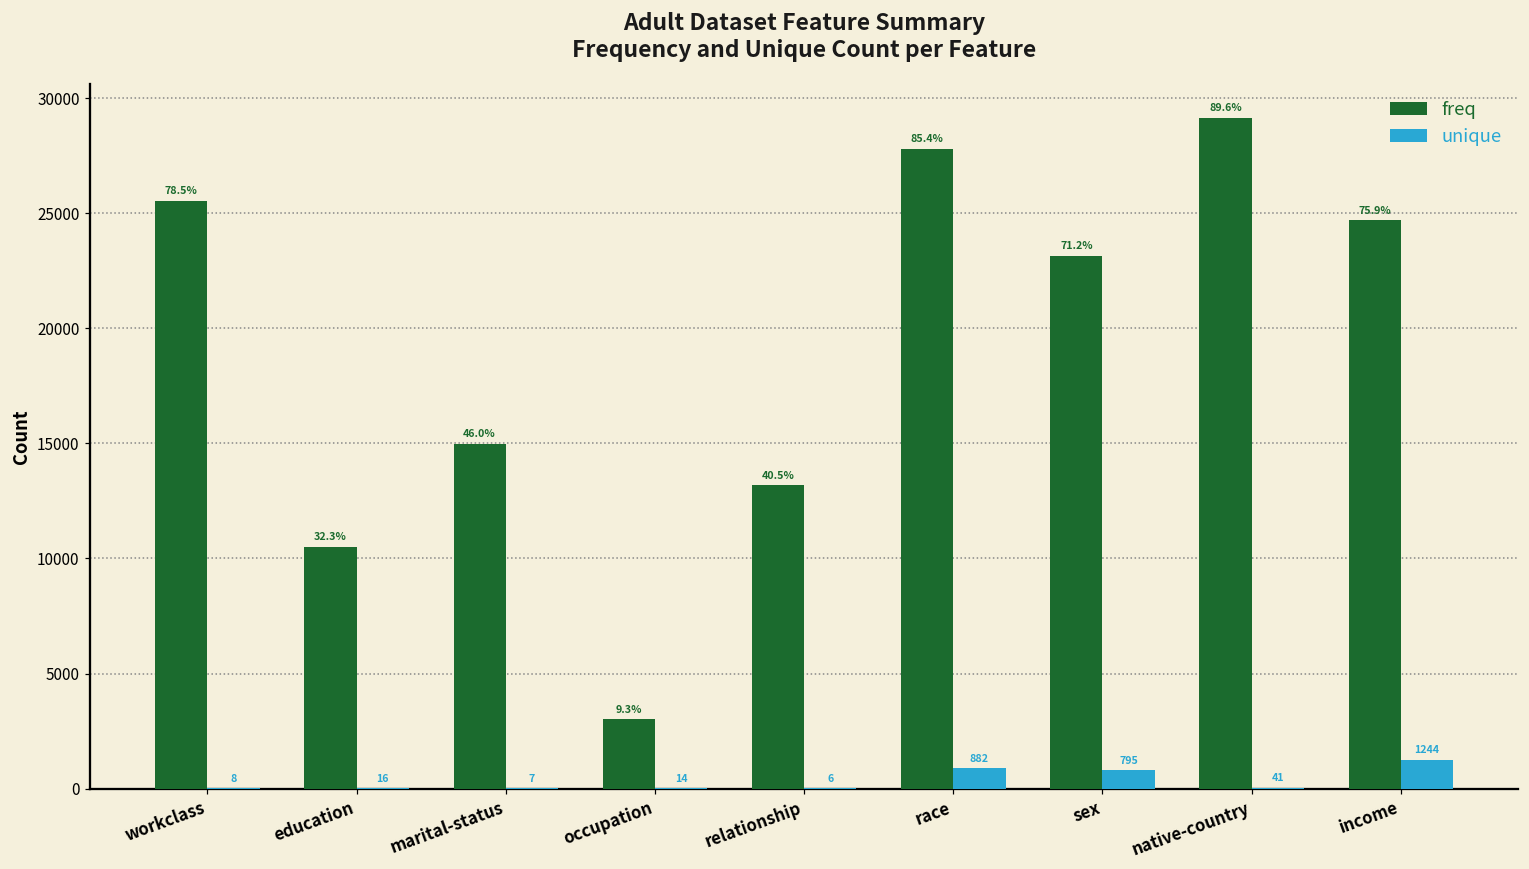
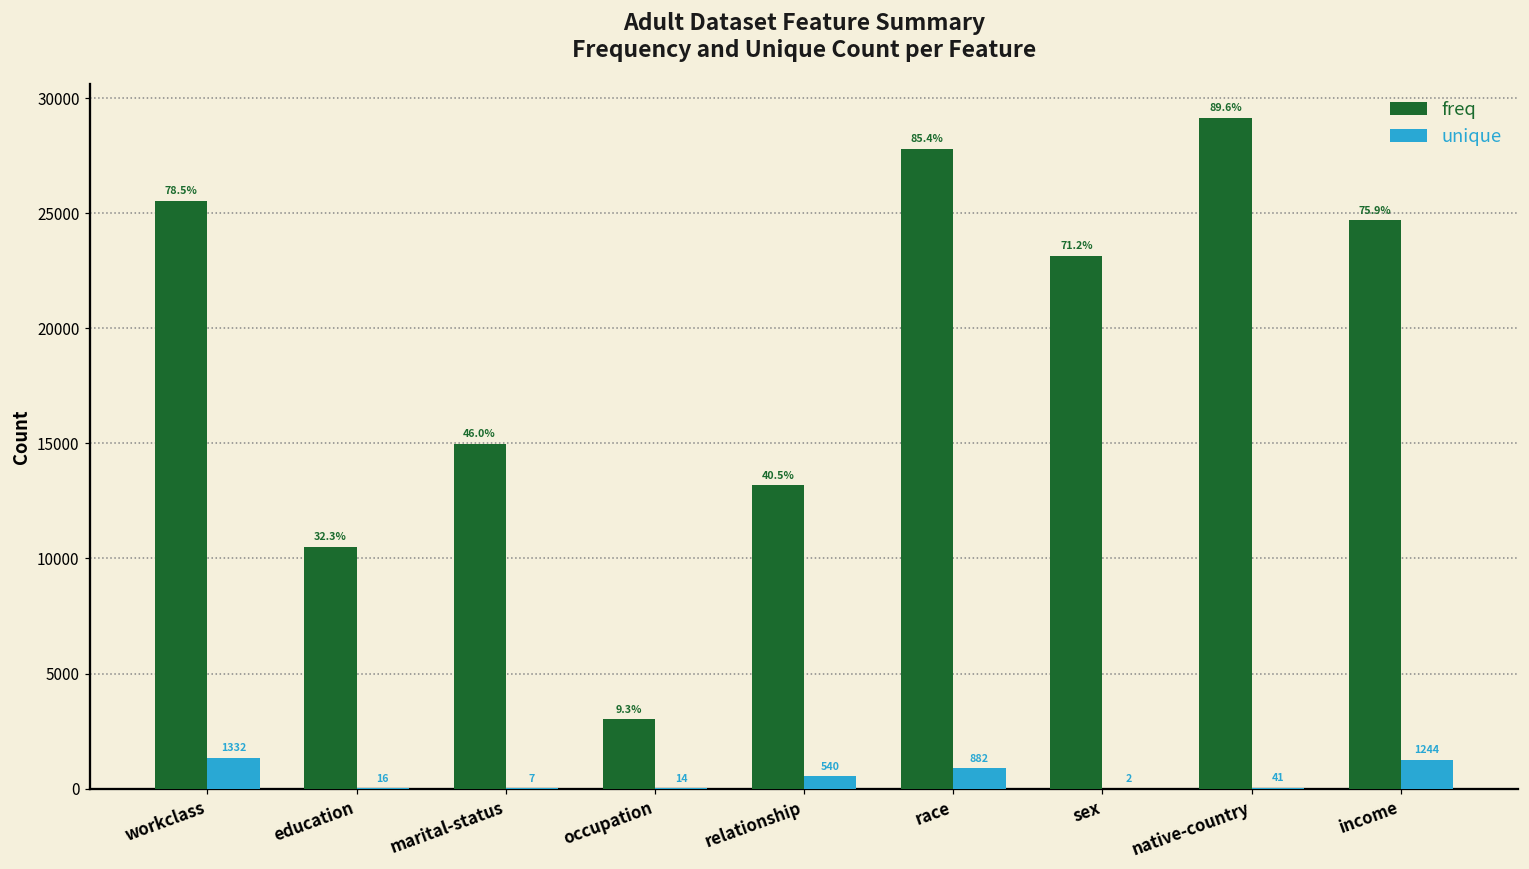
  {
    "unique": {
-     "workclass": 8,
+     "workclass": 1332,
      "education": 16,
      "marital-status": 7,
      "occupation": 14,
-     "relationship": 6,
+     "relationship": 540,
      "race": 882,
-     "sex": 795,
+     "sex": 2,
      "native-country": 41,
      "income": 1244
    }
  }
